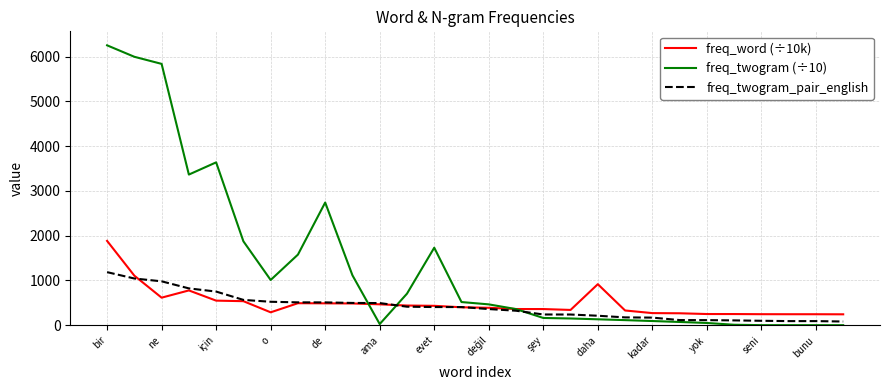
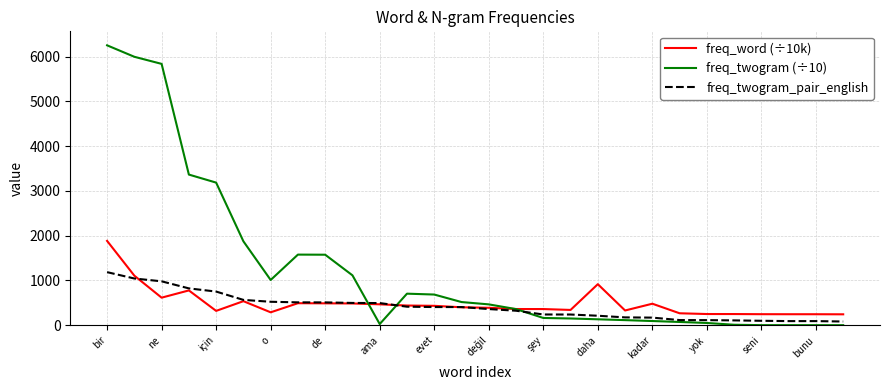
  {
    "freq_word (÷10k)": {
      "bir": 1900,
      "ne": 600,
-     "için": 500,
+     "için": 300,
      "o": 300,
      "şey": 400,
      "daha": 900,
-     "kadar": 300,
+     "kadar": 500,
      "yok": 200,
      "seni": 200,
      "bunu": 200
    },
    "freq_twogram (÷10)": {
      "bir": 6300,
      "ne": 5800,
-     "için": 3600,
+     "için": 3200,
      "o": 1000,
-     "de": 2700,
+     "de": 1600,
      "ama": 0,
-     "evet": 1700,
+     "evet": 700,
      "değil": 500,
      "şey": 200,
      "daha": 100,
      "kadar": 100,
      "yok": 0,
      "seni": 0,
      "bunu": 0
    },
    "freq_twogram_pair_english": {
      "bir": 1200,
      "ne": 1000,
      "için": 800,
      "o": 500,
      "şey": 200,
      "daha": 200,
      "kadar": 200,
      "yok": 100,
      "seni": 100,
      "bunu": 100
    }
  }
